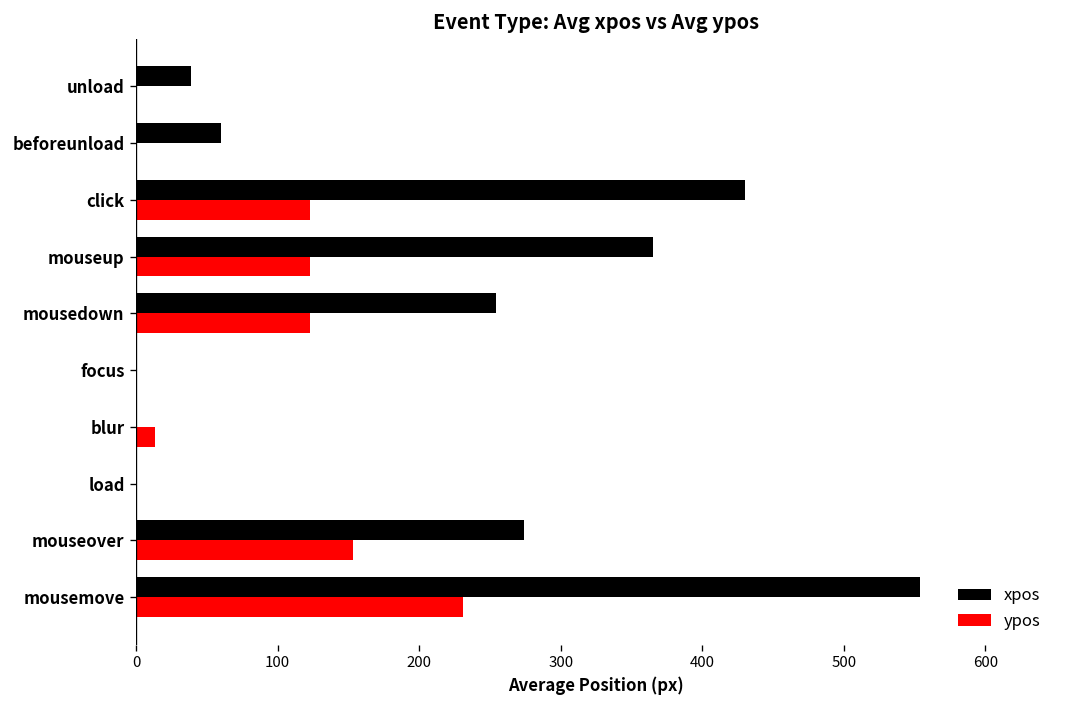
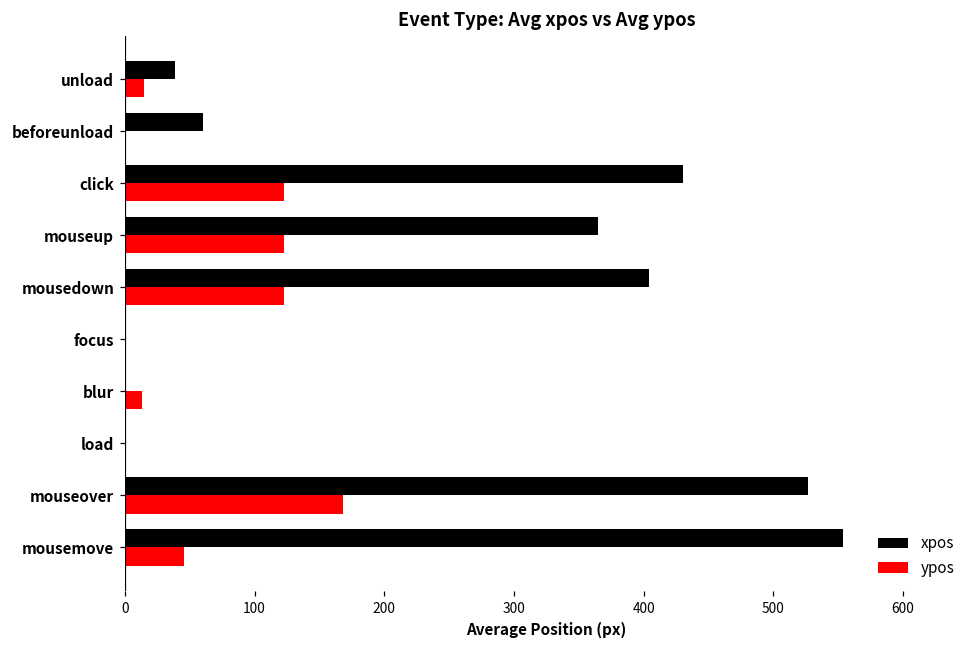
  {
    "xpos": {
      "unload": 39,
      "beforeunload": 60,
      "click": 430,
      "mouseup": 365,
-     "mousedown": 254,
+     "mousedown": 404,
      "focus": 0,
      "blur": 0,
      "load": 0,
-     "mouseover": 274,
+     "mouseover": 527,
      "mousemove": 554
    },
    "ypos": {
-     "unload": 0,
+     "unload": 15,
      "beforeunload": 0,
      "click": 123,
      "mouseup": 123,
      "mousedown": 123,
      "focus": 0,
      "blur": 13,
      "load": 0,
-     "mouseover": 153,
-     "mousemove": 231
+     "mouseover": 168,
+     "mousemove": 46
    }
  }
